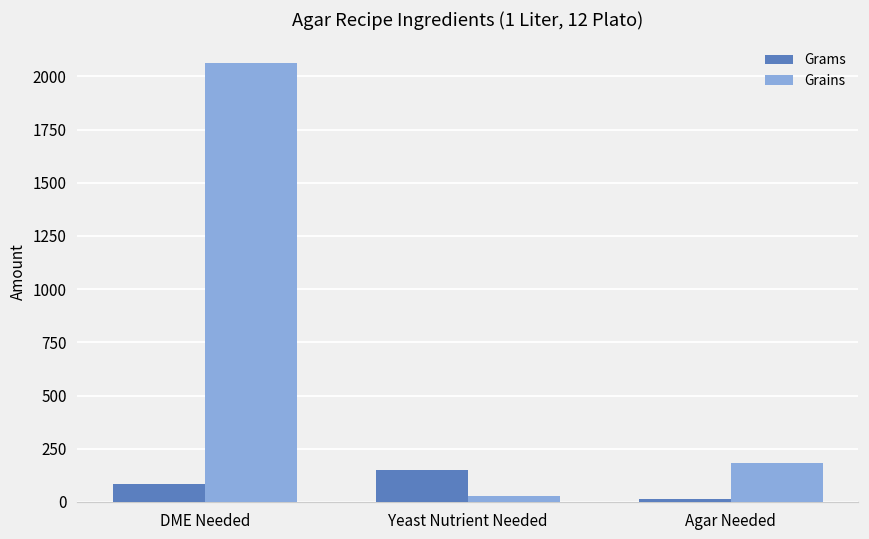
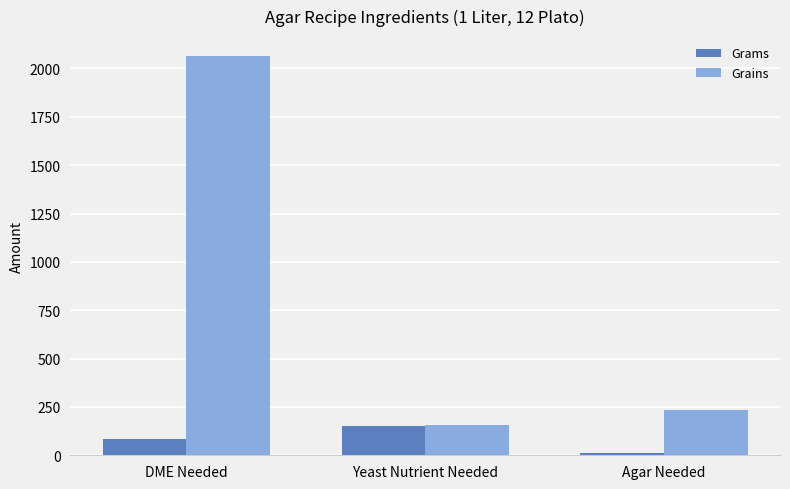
  {
    "Grams": {
      "DME Needed": 80,
      "Yeast Nutrient Needed": 150
    },
    "Grains": {
      "DME Needed": 2060,
-     "Yeast Nutrient Needed": 30,
-     "Agar Needed": 190
+     "Yeast Nutrient Needed": 150,
+     "Agar Needed": 230
    }
  }
